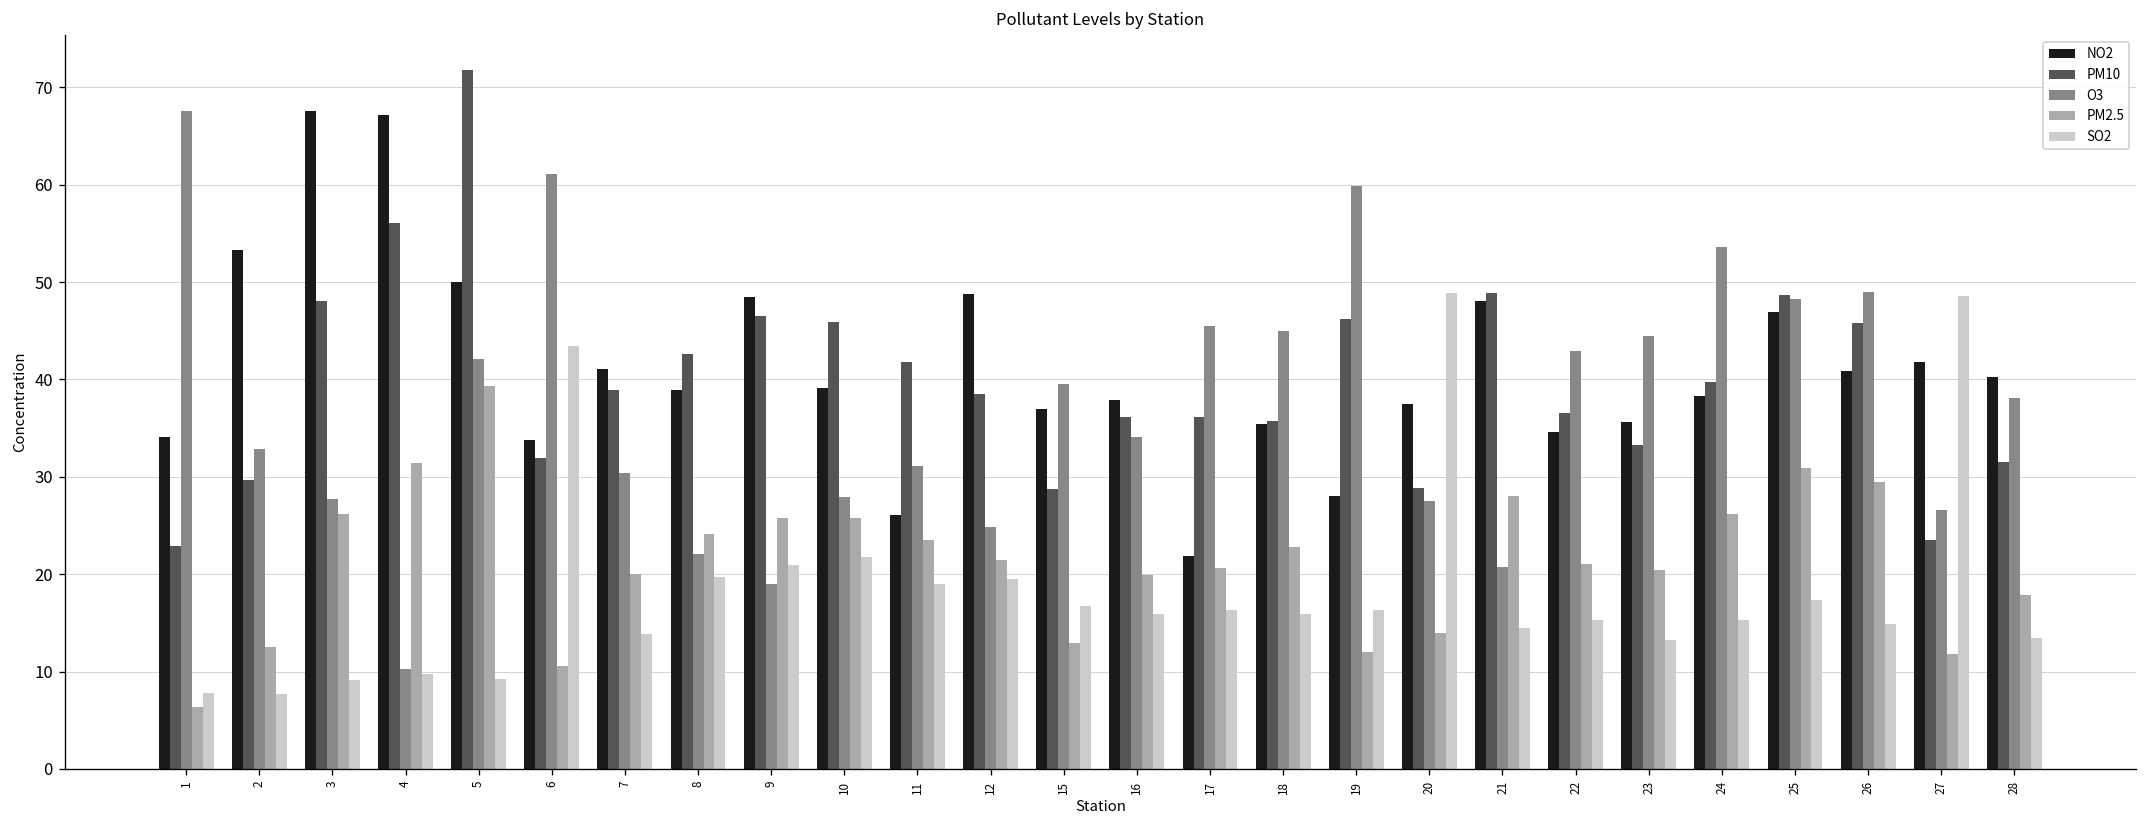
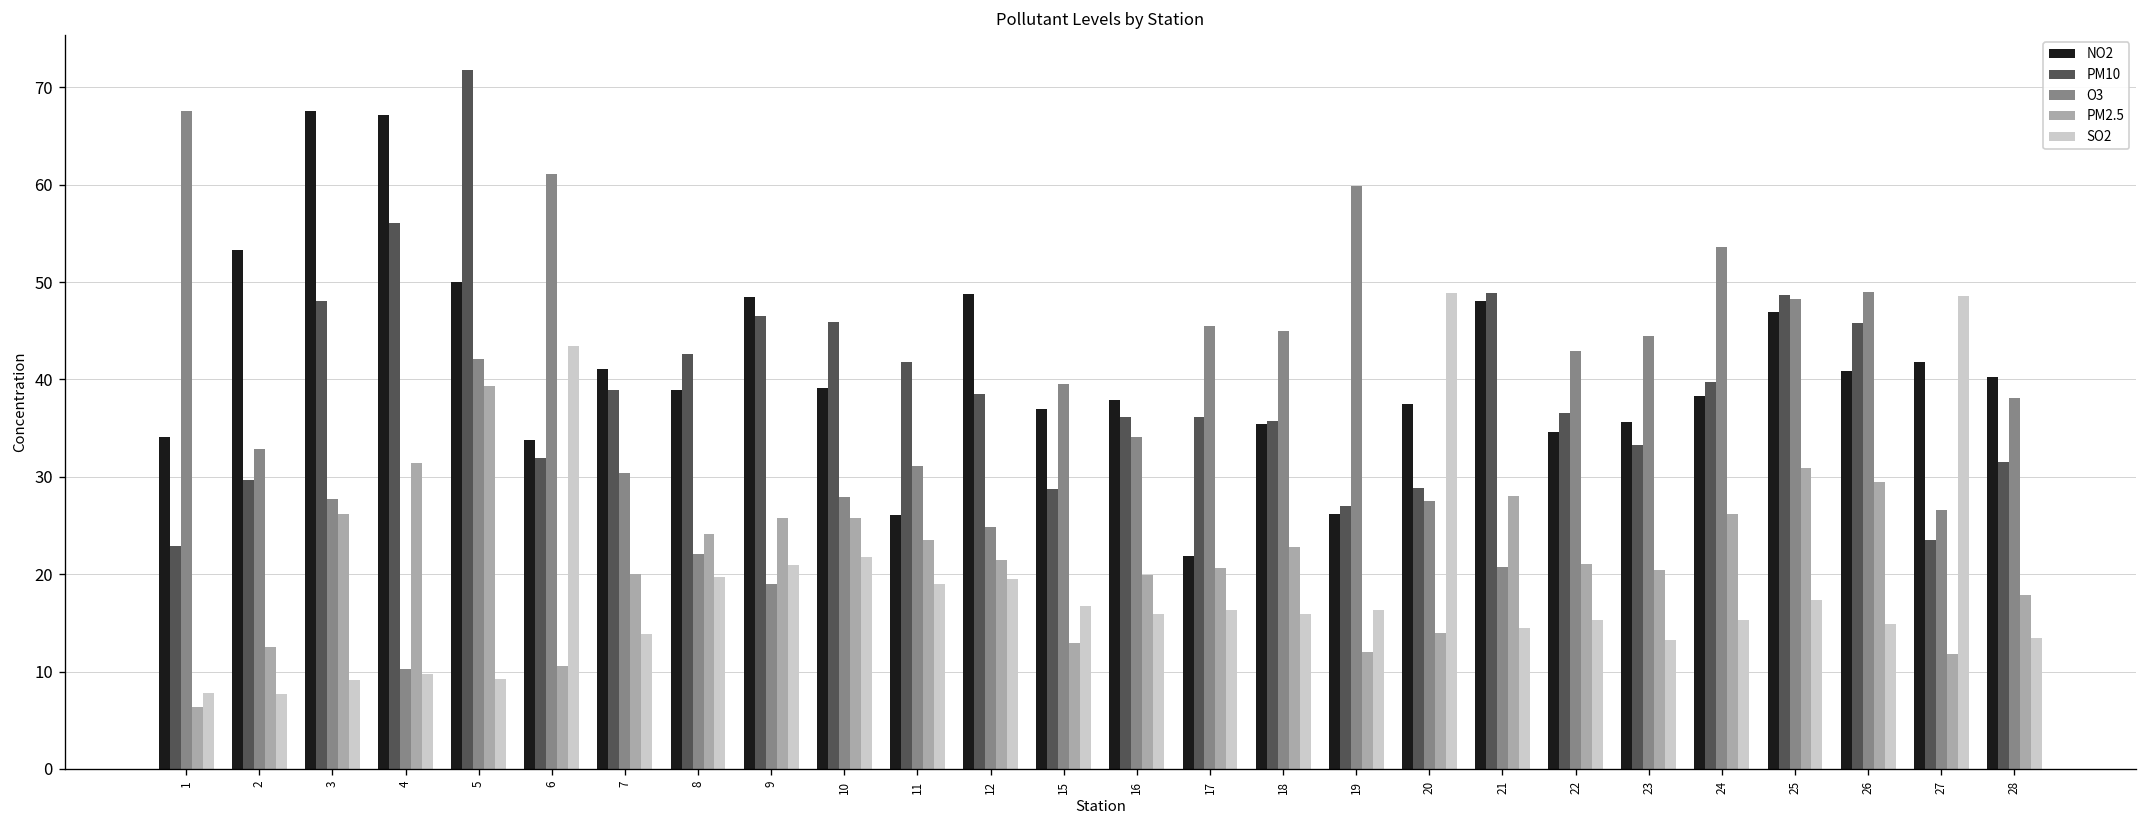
  {
    "NO2": {
      "1": 34,
      "2": 53,
      "3": 68,
      "4": 67,
      "5": 50,
      "6": 34,
      "7": 41,
      "8": 39,
      "9": 48,
      "10": 39,
      "11": 26,
      "12": 49,
      "15": 37,
      "16": 38,
      "17": 22,
      "18": 35,
-     "19": 28,
+     "19": 26,
      "20": 37,
      "21": 48,
      "22": 35,
      "23": 36,
      "24": 38,
      "25": 47,
      "26": 41,
      "27": 42,
      "28": 40
    },
    "PM10": {
      "1": 23,
      "2": 30,
      "3": 48,
      "4": 56,
      "5": 72,
      "6": 32,
      "7": 39,
      "8": 43,
      "9": 46,
      "10": 46,
      "11": 42,
      "12": 38,
      "15": 29,
      "16": 36,
      "17": 36,
      "18": 36,
-     "19": 46,
+     "19": 27,
      "20": 29,
      "21": 49,
      "22": 37,
      "23": 33,
      "24": 40,
      "25": 49,
      "26": 46,
      "27": 23,
      "28": 31
    }
  }
